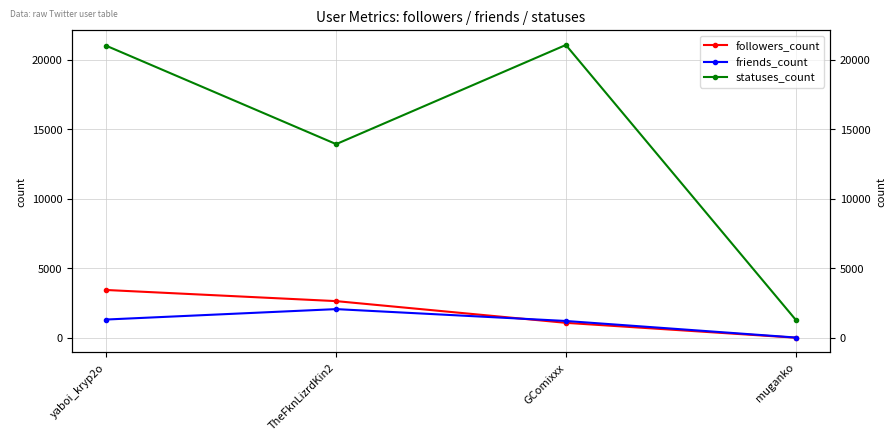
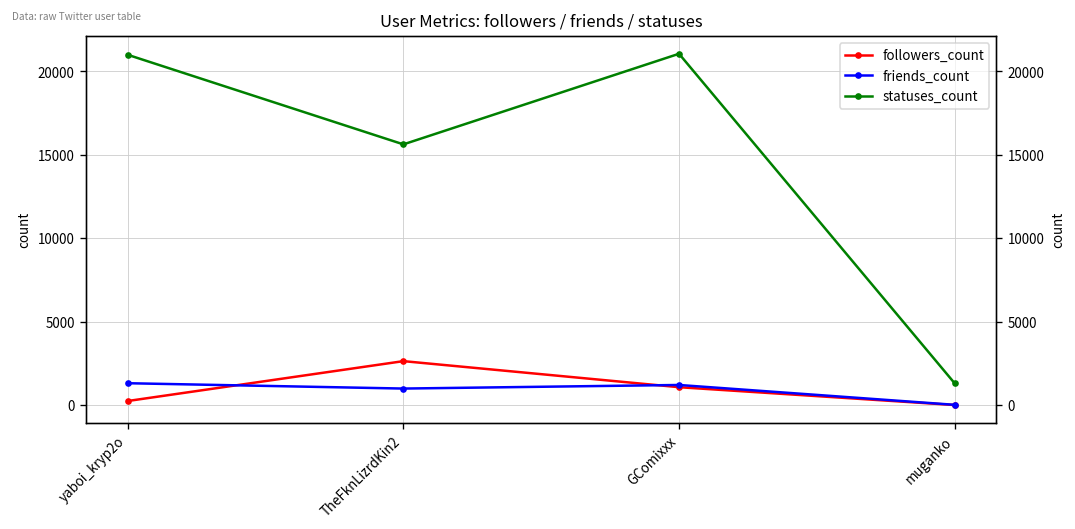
  {
    "followers_count": {
-     "yaboi_kryp2o": 3400,
+     "yaboi_kryp2o": 200,
      "TheFknLizrdKin2": 2600
    },
    "friends_count": {
      "yaboi_kryp2o": 1300,
-     "TheFknLizrdKin2": 2100
+     "TheFknLizrdKin2": 1000
    },
    "statuses_count": {
      "yaboi_kryp2o": 21000,
-     "TheFknLizrdKin2": 13900,
+     "TheFknLizrdKin2": 15600,
      "GComixxx": 21000,
      "muganko": 1300
    }
  }
